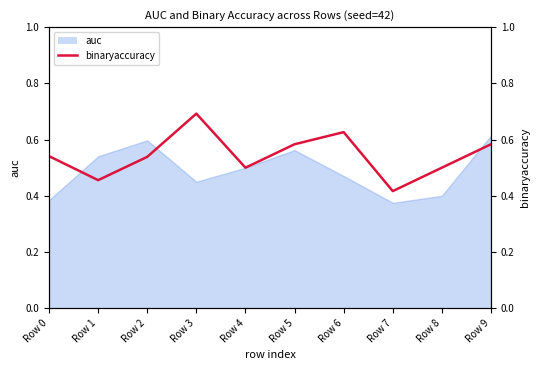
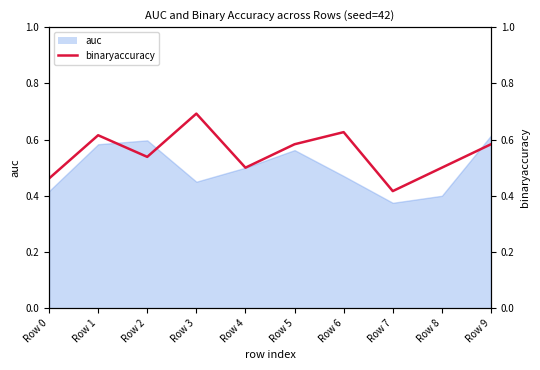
  {
    "auc": {
-     "Row 0": 0.38,
-     "Row 1": 0.54,
+     "Row 0": 0.42,
+     "Row 1": 0.58,
      "Row 2": 0.60,
      "Row 3": 0.45,
      "Row 4": 0.50,
      "Row 5": 0.56,
      "Row 6": 0.47,
      "Row 7": 0.38,
      "Row 8": 0.40,
      "Row 9": 0.61
    },
    "binaryaccuracy": {
-     "Row 0": 0.54,
-     "Row 1": 0.46,
+     "Row 0": 0.46,
+     "Row 1": 0.62,
      "Row 2": 0.54,
      "Row 3": 0.69,
      "Row 4": 0.50,
      "Row 5": 0.58,
      "Row 6": 0.63,
      "Row 7": 0.42,
      "Row 8": 0.50,
      "Row 9": 0.58
    }
  }
